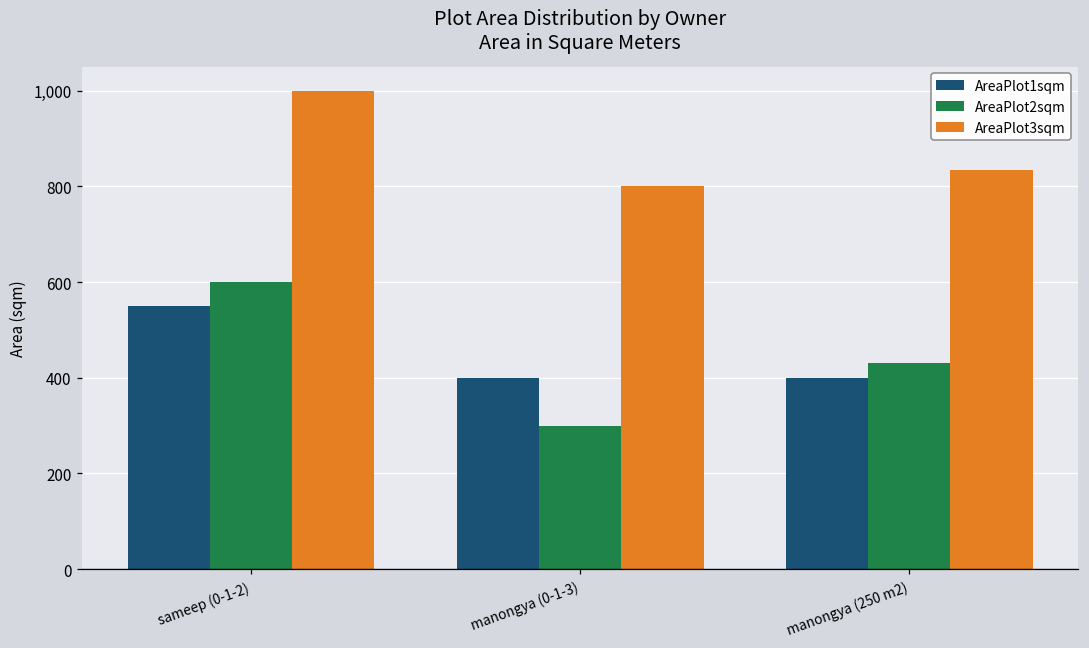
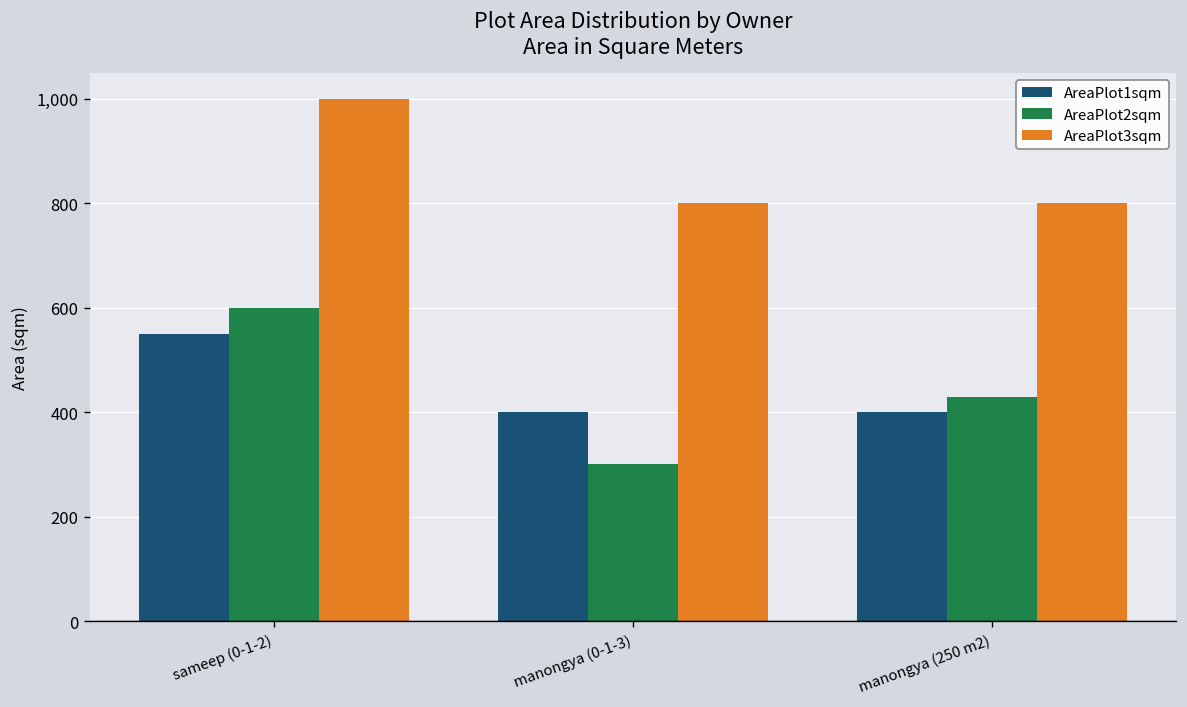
  {
    "AreaPlot1sqm": {
      "sameep (0-1-2)": "550",
      "manongya (0-1-3)": "400",
      "manongya (250 m2)": "400"
    },
    "AreaPlot2sqm": {
      "sameep (0-1-2)": "600",
      "manongya (0-1-3)": "300",
      "manongya (250 m2)": "430"
    },
    "AreaPlot3sqm": {
      "sameep (0-1-2)": "1,000",
      "manongya (0-1-3)": "800",
-     "manongya (250 m2)": "830"
+     "manongya (250 m2)": "800"
    }
  }
